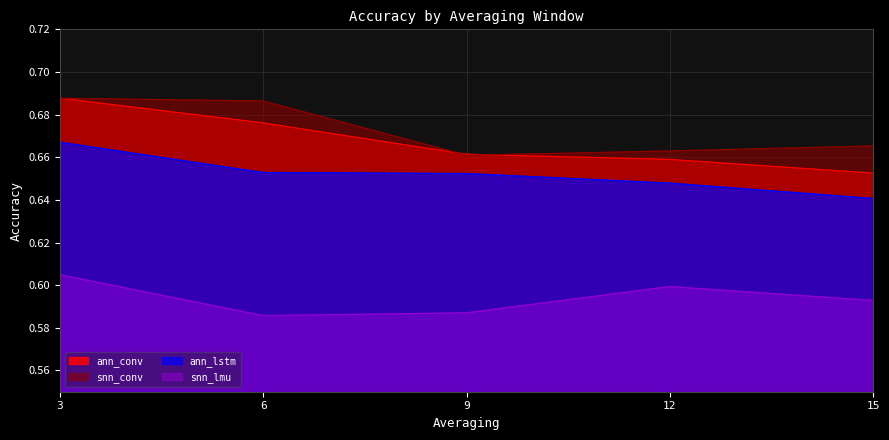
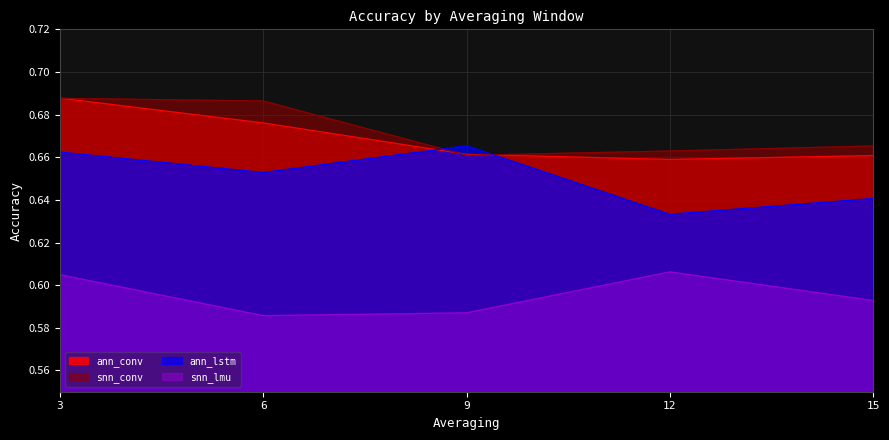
  {
    "ann_conv": {
      "6": 0.676,
      "12": 0.659,
-     "15": 0.653
+     "15": 0.661
    },
    "snn_conv": {
      "6": 0.686,
      "12": 0.663,
      "15": 0.665
    },
    "ann_lstm": {
-     "3": 0.667,
+     "3": 0.662,
      "6": 0.653,
-     "9": 0.652,
-     "12": 0.648,
+     "9": 0.665,
+     "12": 0.633,
      "15": 0.641
    },
    "snn_lmu": {
      "3": 0.605,
      "6": 0.586,
      "9": 0.587,
-     "12": 0.599,
+     "12": 0.606,
      "15": 0.593
    }
  }
